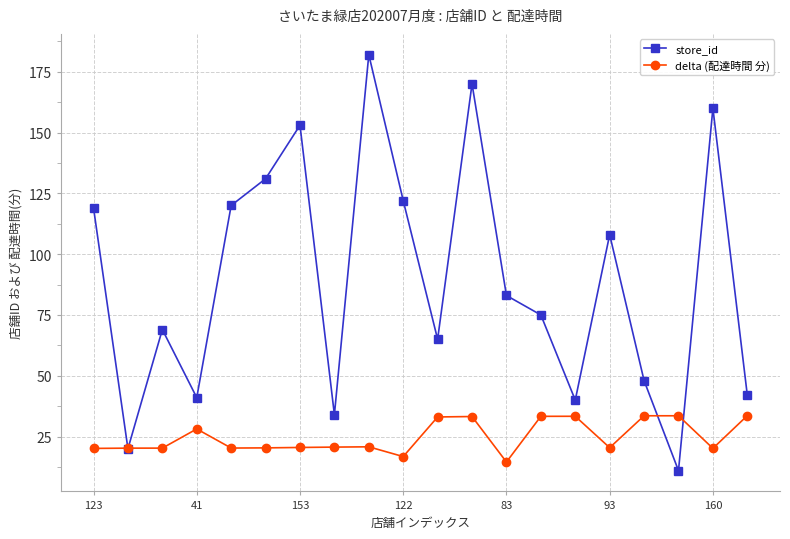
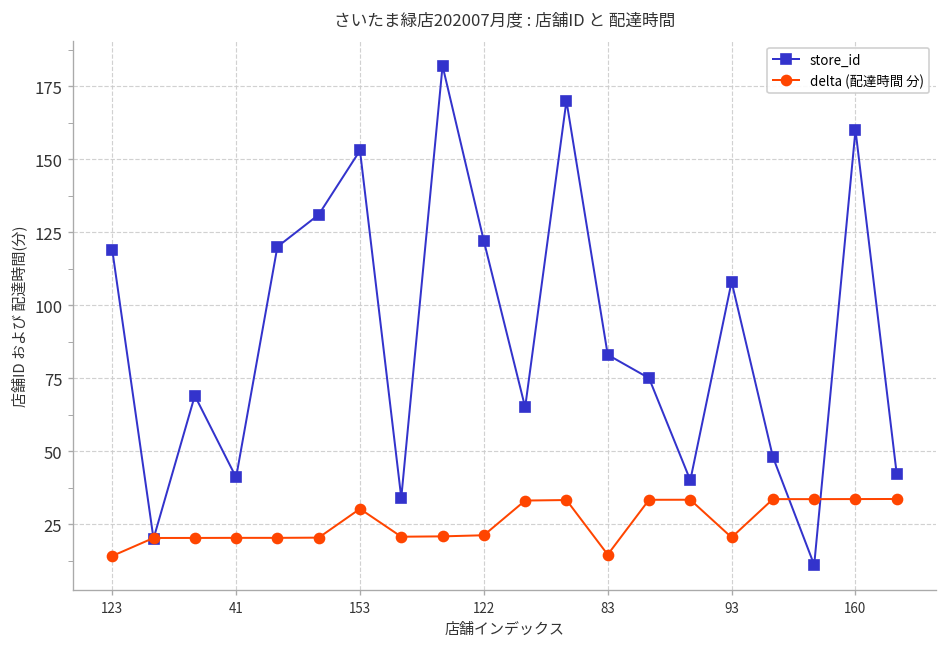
  {
    "store_id": {
      "123": 119,
      "41": 41,
      "153": 153,
      "122": 122,
      "83": 83,
      "93": 108,
      "160": 160
    },
    "delta (配達時間 分)": {
-     "123": 20,
-     "41": 28,
-     "153": 21,
-     "122": 17,
+     "123": 14,
+     "41": 20,
+     "153": 30,
+     "122": 21,
      "83": 15,
      "93": 20,
-     "160": 20
+     "160": 34
    }
  }
